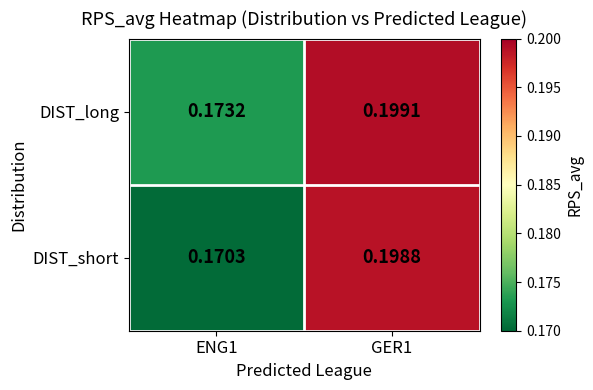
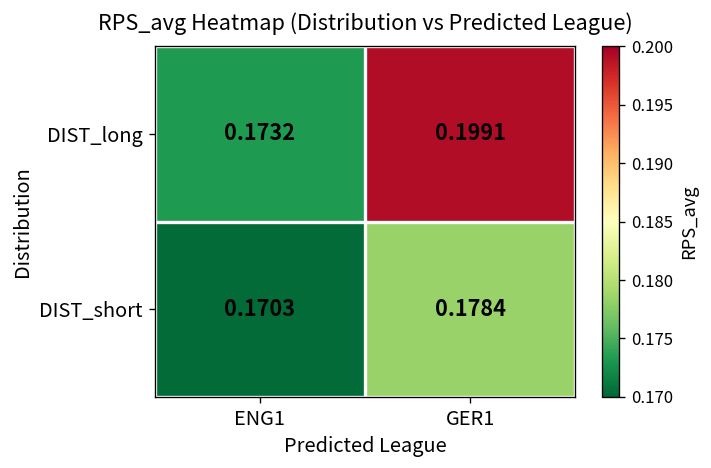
  {
    "DIST_long": {
      "ENG1": 0.1732,
      "GER1": 0.1991
    },
    "DIST_short": {
      "ENG1": 0.1703,
-     "GER1": 0.1988
+     "GER1": 0.1784
    }
  }
